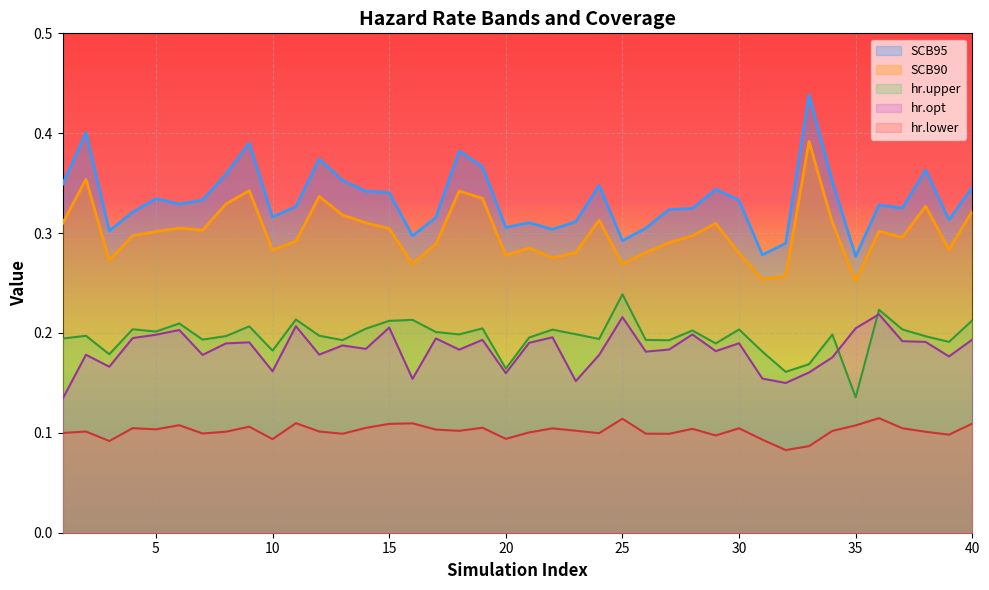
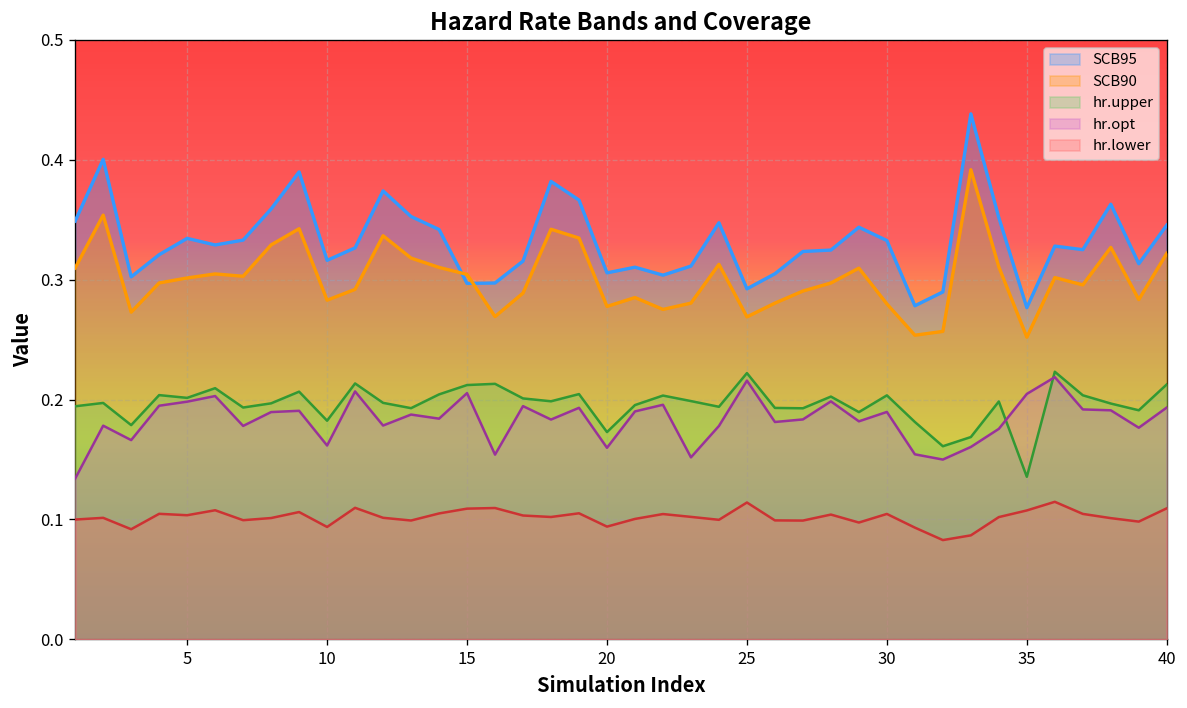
  {
    "SCB95": {
      "5": 0.33,
      "10": 0.32,
-     "15": 0.34,
+     "15": 0.30,
      "20": 0.31,
      "25": 0.29,
      "30": 0.33,
      "35": 0.28,
      "40": 0.35
    },
    "hr.upper": {
      "5": 0.20,
      "10": 0.18,
      "15": 0.21,
-     "20": 0.16,
-     "25": 0.24,
+     "20": 0.17,
+     "25": 0.22,
      "30": 0.20,
      "35": 0.14,
      "40": 0.21
    }
  }
